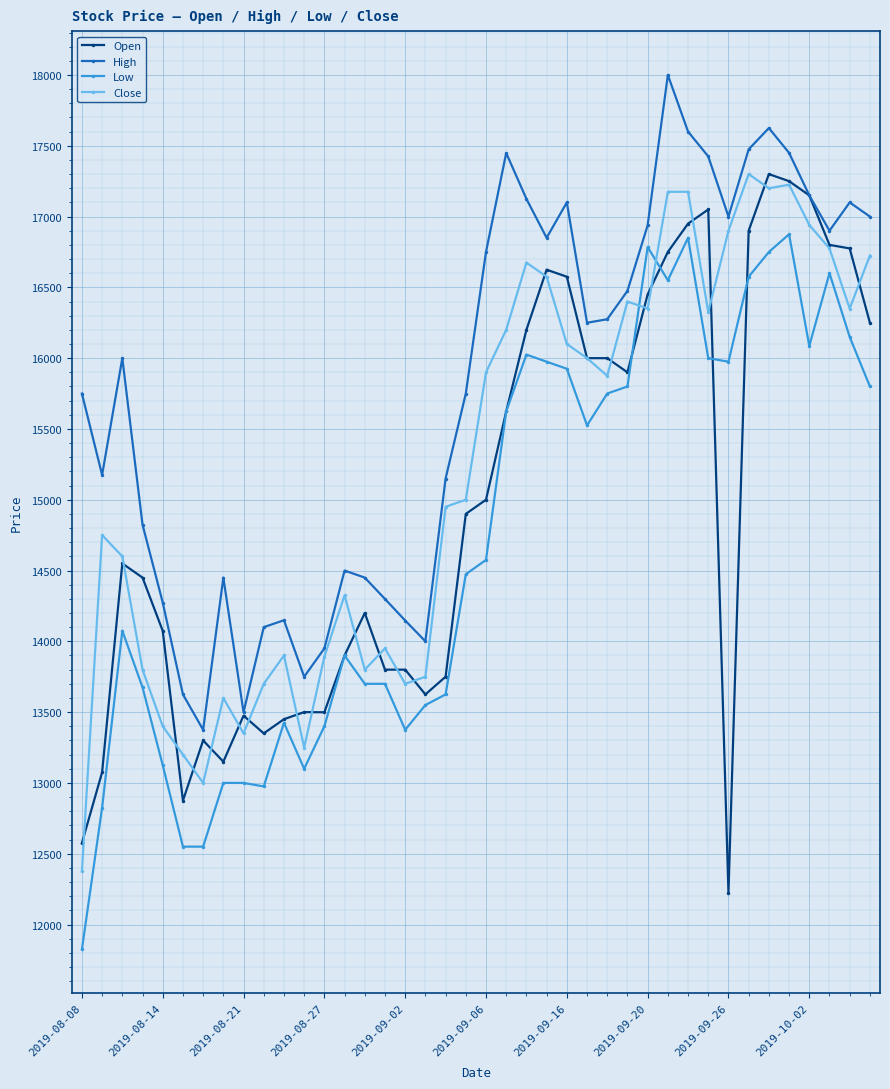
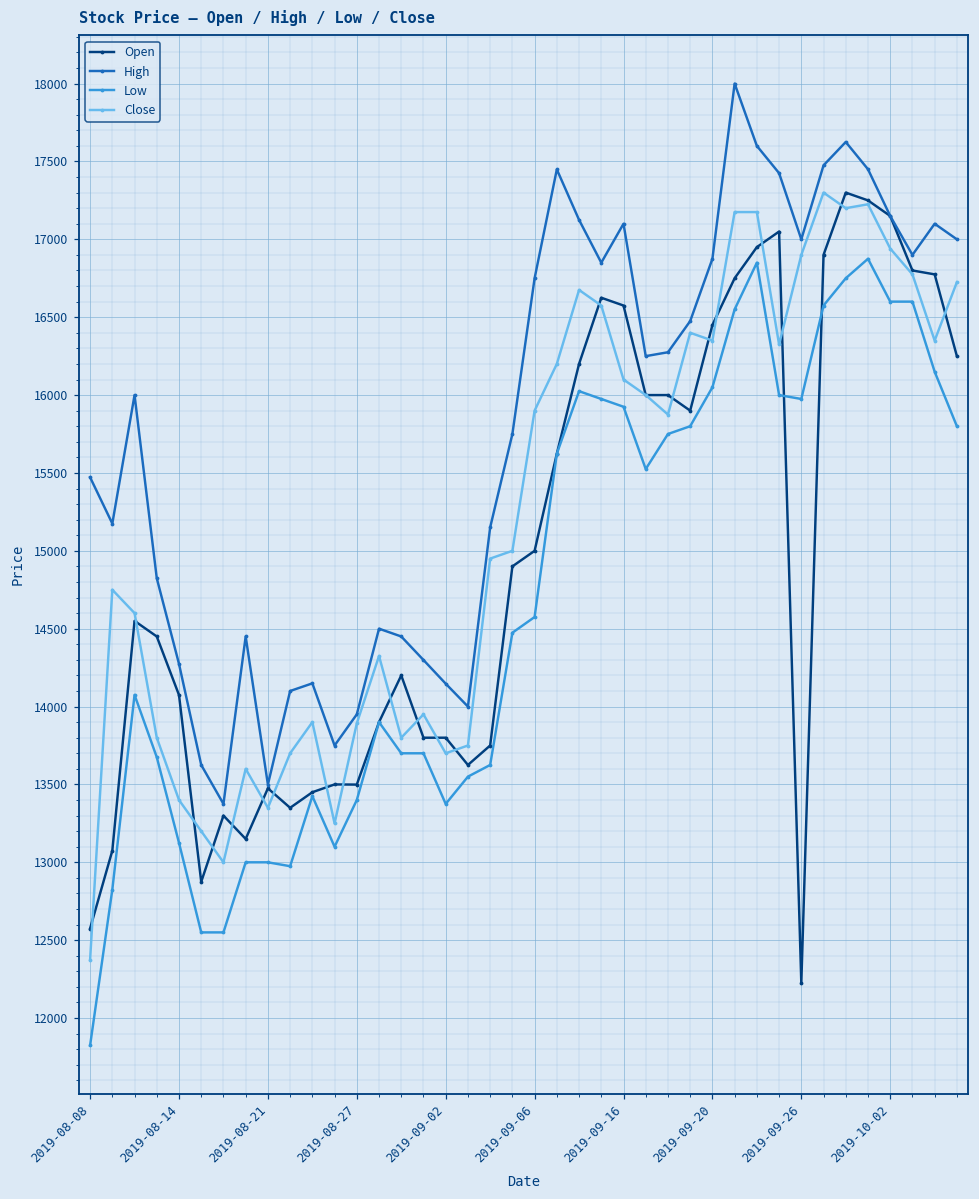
  {
    "Open": {
      "2019-08-08": 12580,
      "2019-08-14": 14070,
      "2019-08-21": 13480,
      "2019-08-27": 13500,
      "2019-09-02": 13800,
      "2019-09-06": 15000,
      "2019-09-16": 16580,
      "2019-09-20": 16450,
      "2019-09-26": 12220
    },
    "High": {
-     "2019-08-08": 15750,
+     "2019-08-08": 15470,
      "2019-08-14": 14270,
      "2019-08-21": 13500,
      "2019-08-27": 13950,
      "2019-09-02": 14150,
      "2019-09-06": 16750,
      "2019-09-16": 17100,
-     "2019-09-20": 16940,
+     "2019-09-20": 16880,
      "2019-09-26": 17000
    },
    "Low": {
      "2019-08-08": 11820,
      "2019-08-14": 13130,
      "2019-08-21": 13000,
      "2019-08-27": 13400,
      "2019-09-02": 13380,
      "2019-09-06": 14580,
      "2019-09-16": 15930,
-     "2019-09-20": 16790,
+     "2019-09-20": 16050,
      "2019-09-26": 15980,
-     "2019-10-02": 16090
+     "2019-10-02": 16600
    },
    "Close": {
      "2019-08-08": 12380,
      "2019-08-14": 13400,
      "2019-08-21": 13350,
      "2019-08-27": 13890,
      "2019-09-02": 13700,
      "2019-09-06": 15900,
      "2019-09-16": 16100,
      "2019-09-20": 16350,
      "2019-09-26": 16900,
      "2019-10-02": 16940
    }
  }
